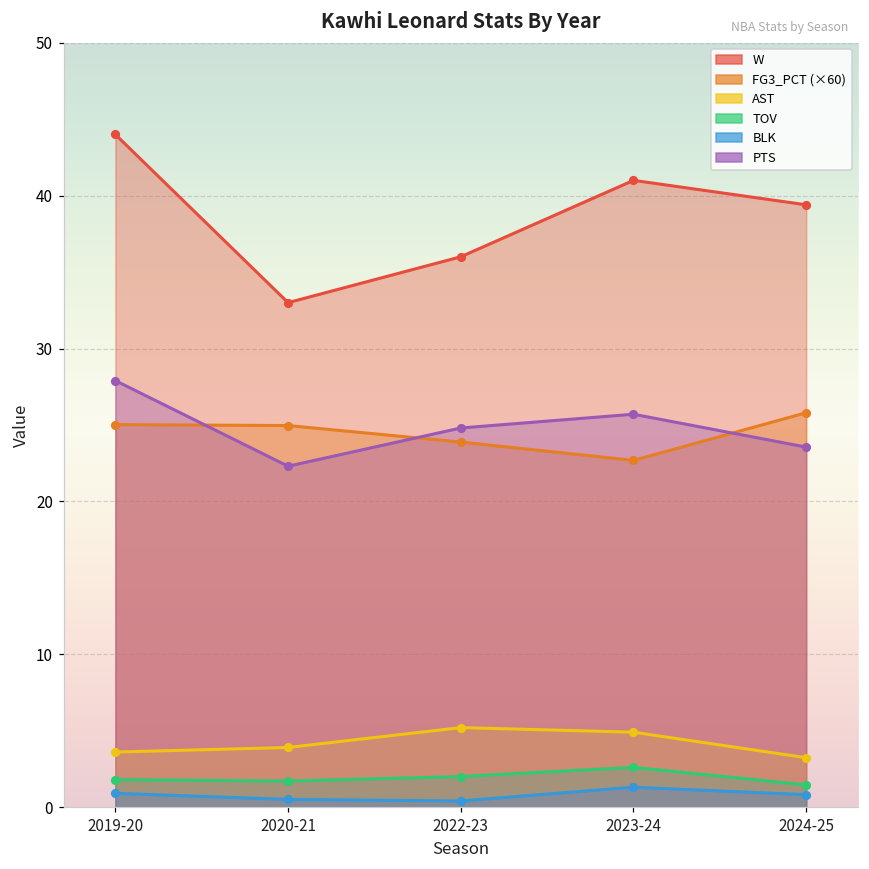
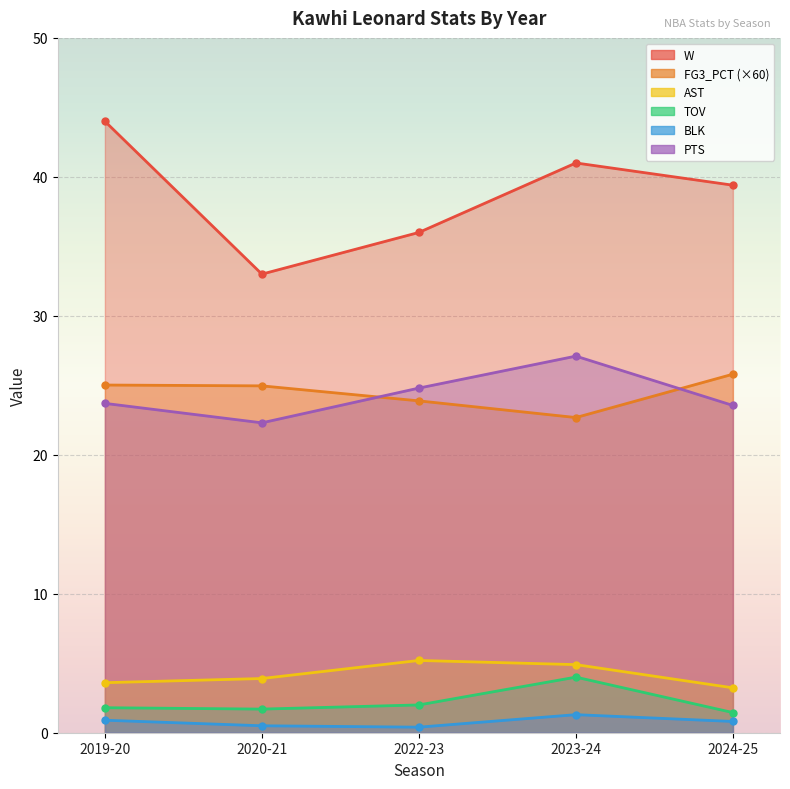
  {
    "TOV": {
      "2019-20": 1.8,
      "2020-21": 1.7,
      "2022-23": 2.0,
-     "2023-24": 2.6,
+     "2023-24": 4.0,
      "2024-25": 1.5
    },
    "BLK": {
      "2019-20": 0.9,
      "2020-21": 0.5,
      "2022-23": 0.4,
      "2023-24": 1.3,
      "2024-25": 0.8
    },
    "PTS": {
-     "2019-20": 27.9,
+     "2019-20": 23.7,
      "2020-21": 22.3,
      "2022-23": 24.8,
-     "2023-24": 25.7,
+     "2023-24": 27.1,
      "2024-25": 23.6
    }
  }
